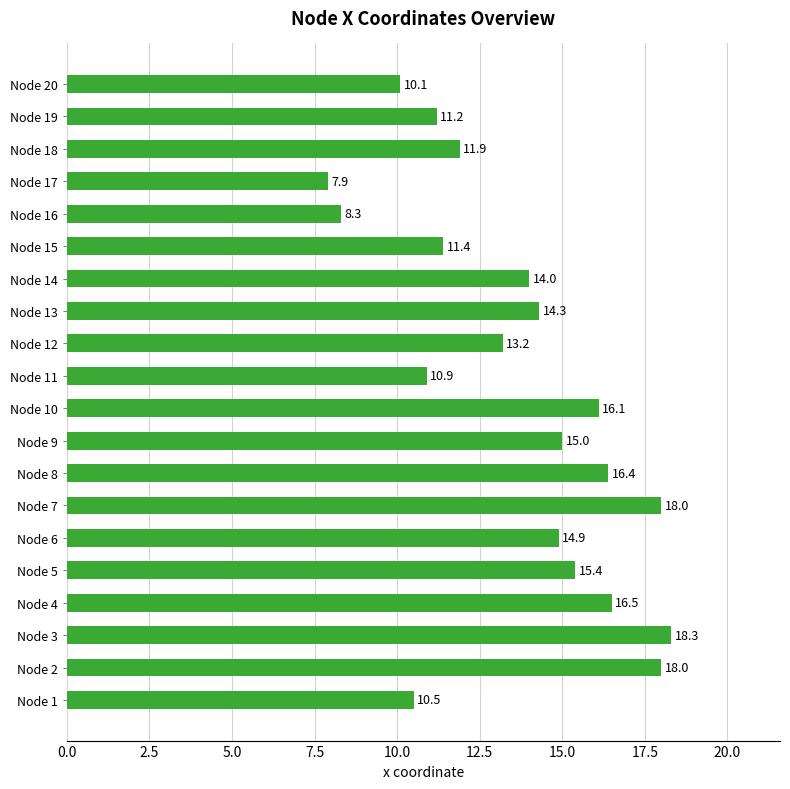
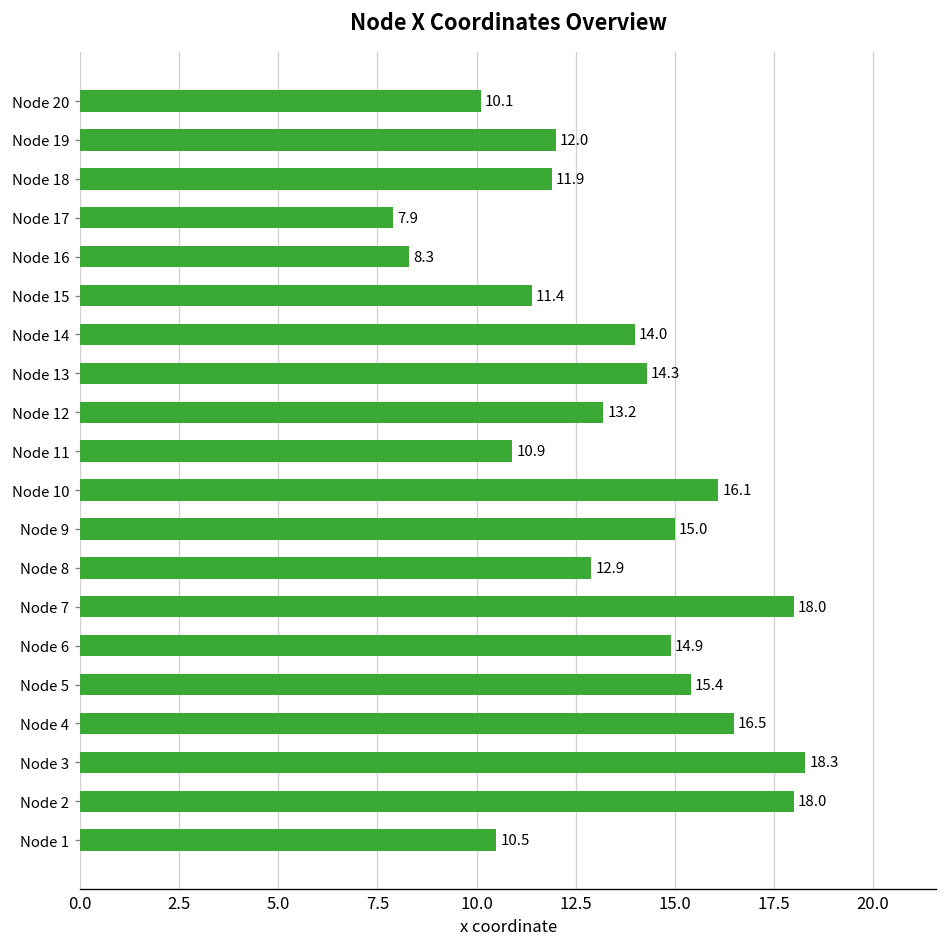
  {
    "Node 20": 10.1,
-   "Node 19": 11.2,
+   "Node 19": 12.0,
    "Node 18": 11.9,
    "Node 17": 7.9,
    "Node 16": 8.3,
    "Node 15": 11.4,
    "Node 14": 14.0,
    "Node 13": 14.3,
    "Node 12": 13.2,
    "Node 11": 10.9,
    "Node 10": 16.1,
    "Node 9": 15.0,
-   "Node 8": 16.4,
+   "Node 8": 12.9,
    "Node 7": 18.0,
    "Node 6": 14.9,
    "Node 5": 15.4,
    "Node 4": 16.5,
    "Node 3": 18.3,
    "Node 2": 18.0,
    "Node 1": 10.5
  }
